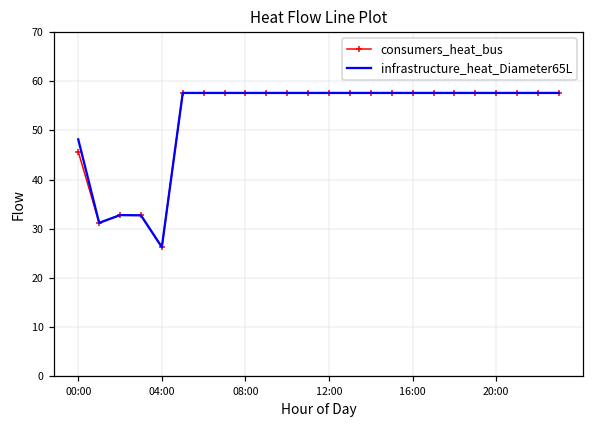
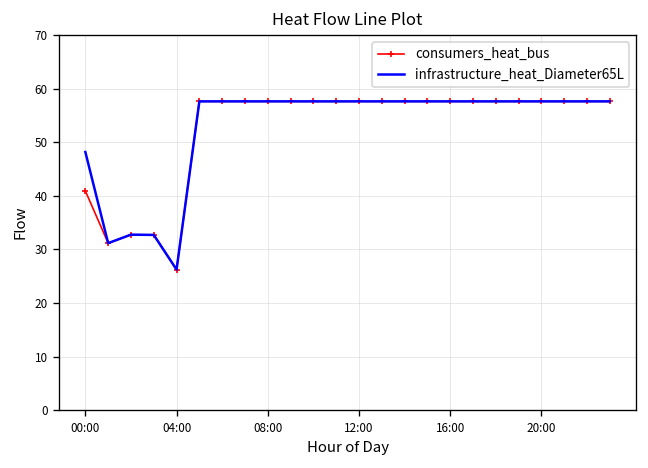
  {
    "consumers_heat_bus": {
-     "00:00": 46
+     "00:00": 41
    },
    "infrastructure_heat_Diameter65L": {
      "00:00": 48
    }
  }
